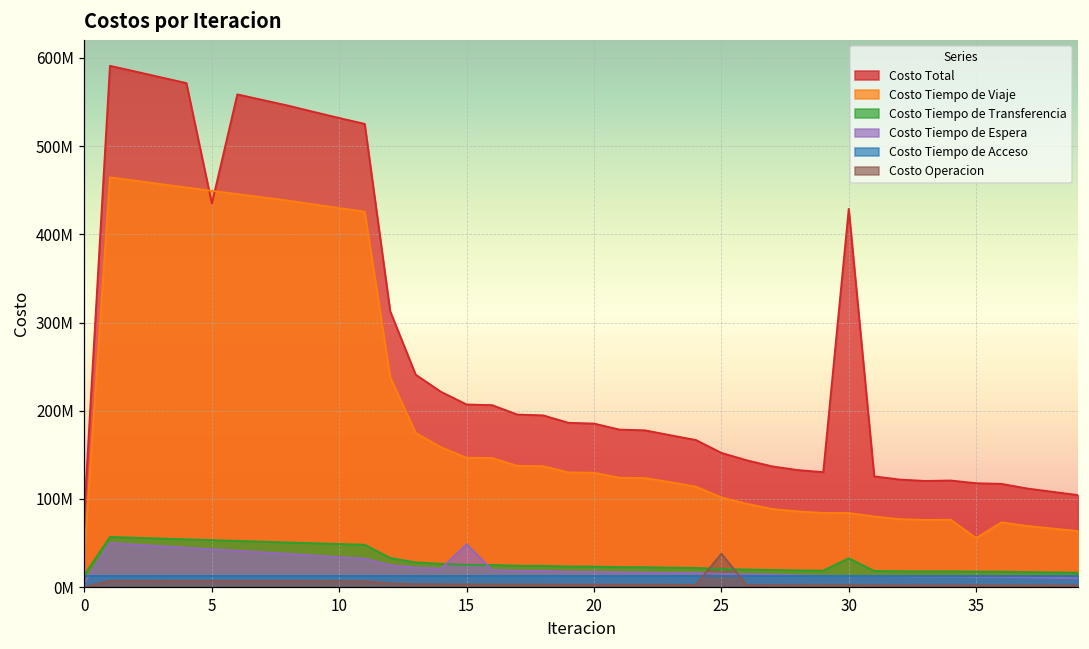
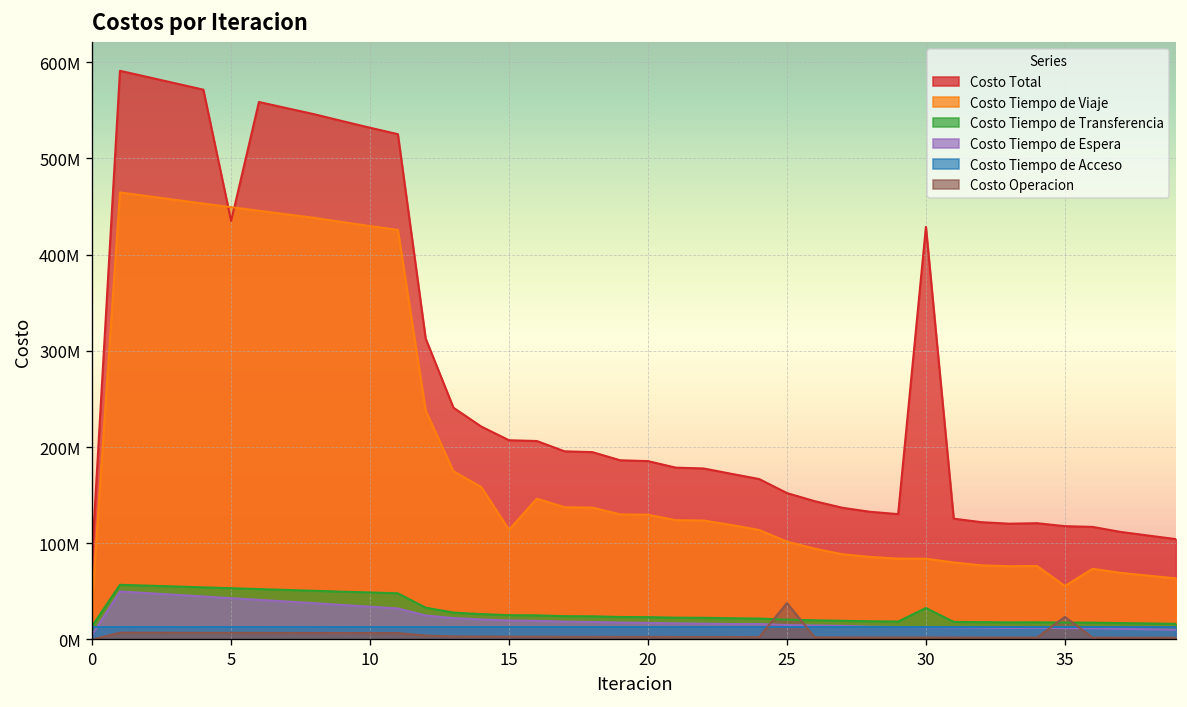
  {
    "Costo Total": {
      "0": 90000000,
      "5": 430000000,
      "10": 530000000,
      "15": 210000000,
      "20": 190000000,
      "25": 150000000,
      "30": 430000000,
      "35": 120000000
    },
    "Costo Tiempo de Viaje": {
      "0": 40000000,
      "5": 450000000,
      "10": 430000000,
-     "15": 150000000,
+     "15": 110000000,
      "20": 130000000,
      "25": 100000000,
      "30": 80000000,
      "35": 60000000
    },
    "Costo Tiempo de Transferencia": {
      "5": 50000000,
      "10": 50000000,
      "15": 30000000,
      "20": 20000000,
      "25": 20000000,
      "30": 30000000,
      "35": 20000000
    },
    "Costo Tiempo de Espera": {
      "0": 0,
      "5": 40000000,
      "10": 30000000,
-     "15": 50000000,
+     "15": 20000000,
      "20": 20000000
    },
    "Costo Tiempo de Acceso": {
      "5": 10000000,
      "10": 10000000,
      "15": 10000000,
      "20": 10000000
    },
    "Costo Operacion": {
      "0": 0,
      "5": 10000000,
      "10": 10000000,
      "15": 0,
      "20": 0,
      "25": 40000000,
      "30": 0,
-     "35": 0
+     "35": 20000000
    }
  }
